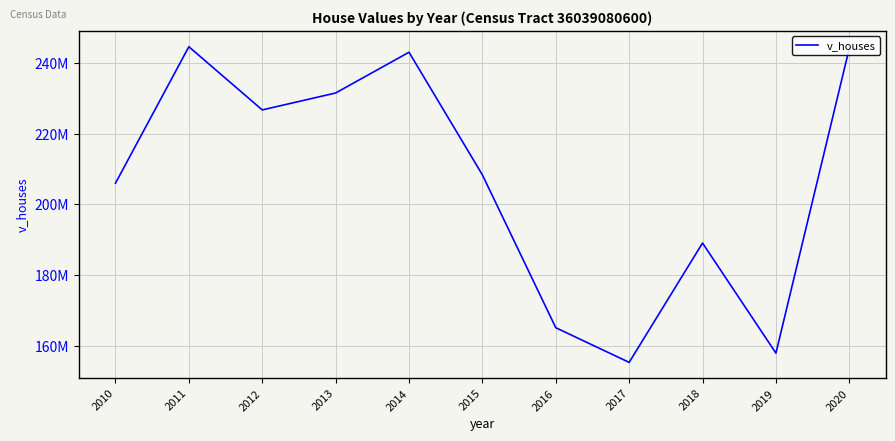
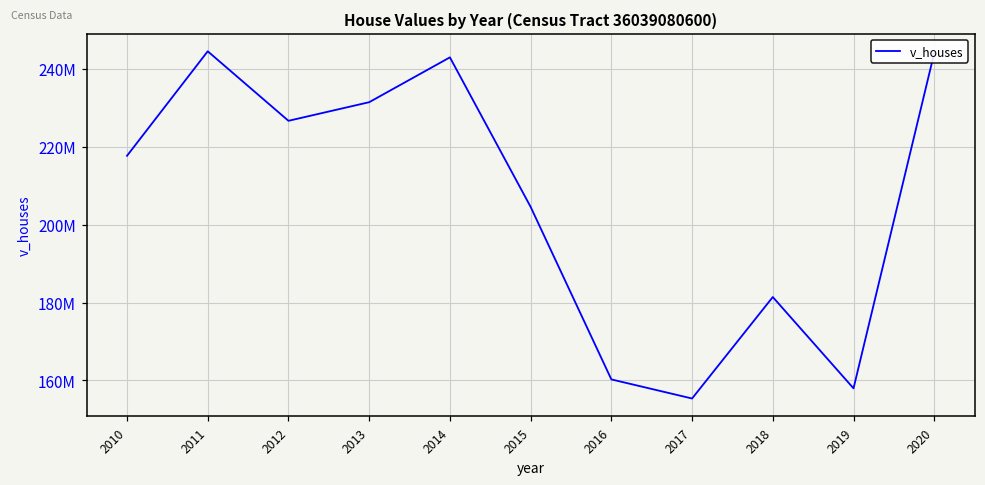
  {
-   "2010": 206000000,
+   "2010": 218000000,
    "2011": 245000000,
    "2012": 227000000,
    "2013": 231000000,
    "2014": 243000000,
-   "2015": 208000000,
-   "2016": 165000000,
+   "2015": 205000000,
+   "2016": 160000000,
    "2017": 155000000,
-   "2018": 189000000,
+   "2018": 181000000,
    "2019": 158000000
  }
